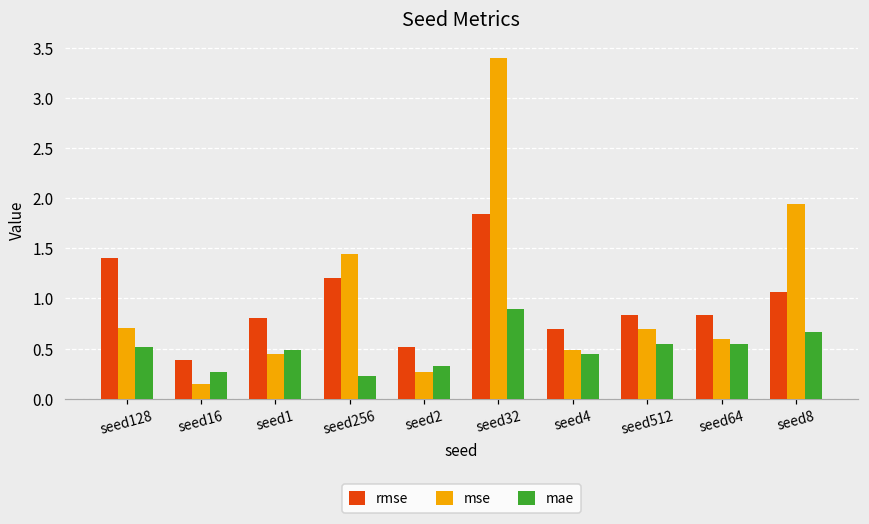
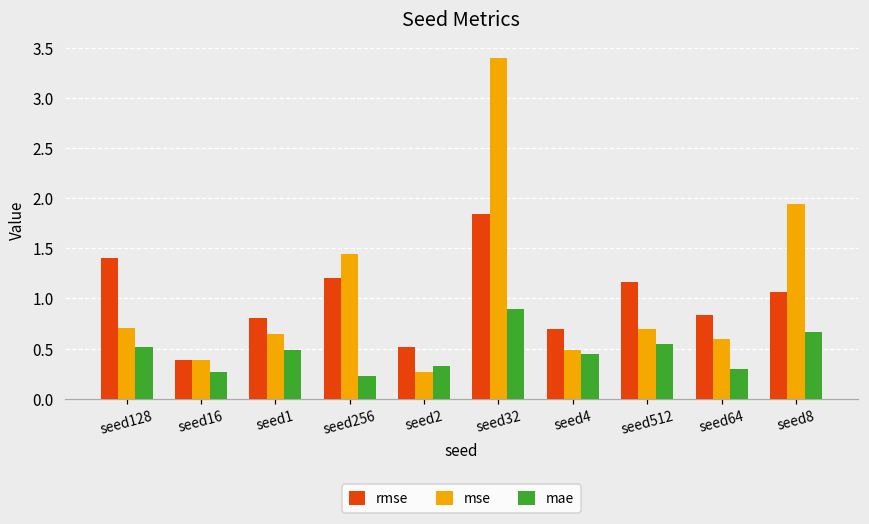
  {
    "rmse": {
      "seed128": 1.4,
      "seed16": 0.4,
      "seed1": 0.8,
      "seed256": 1.2,
      "seed2": 0.5,
      "seed32": 1.8,
      "seed4": 0.7,
-     "seed512": 0.8,
+     "seed512": 1.2,
      "seed64": 0.8,
      "seed8": 1.1
    },
    "mse": {
      "seed128": 0.7,
-     "seed16": 0.1,
-     "seed1": 0.4,
+     "seed16": 0.4,
+     "seed1": 0.6,
      "seed256": 1.4,
      "seed2": 0.3,
      "seed32": 3.4,
      "seed4": 0.5,
      "seed512": 0.7,
      "seed64": 0.6,
      "seed8": 1.9
    },
    "mae": {
      "seed128": 0.5,
      "seed16": 0.3,
      "seed1": 0.5,
      "seed256": 0.2,
      "seed2": 0.3,
      "seed32": 0.9,
      "seed4": 0.4,
      "seed512": 0.6,
-     "seed64": 0.5,
+     "seed64": 0.3,
      "seed8": 0.7
    }
  }
